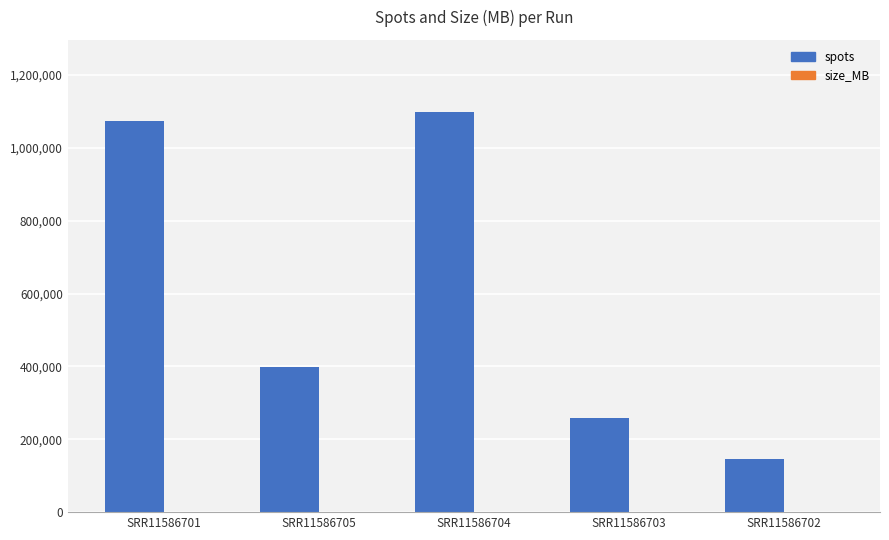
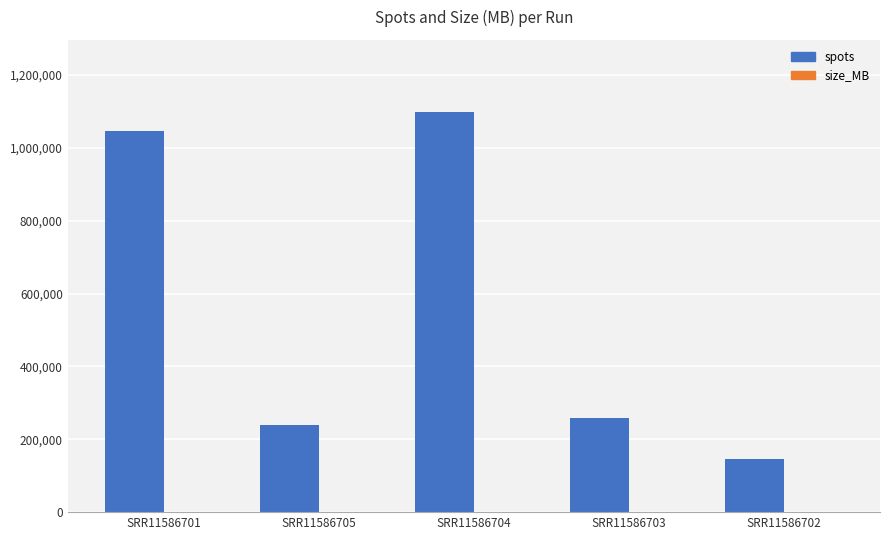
  {
    "spots": {
-     "SRR11586701": "1,070,000",
-     "SRR11586705": "400,000",
+     "SRR11586701": "1,050,000",
+     "SRR11586705": "240,000",
      "SRR11586704": "1,100,000",
      "SRR11586703": "260,000",
      "SRR11586702": "150,000"
    }
  }
